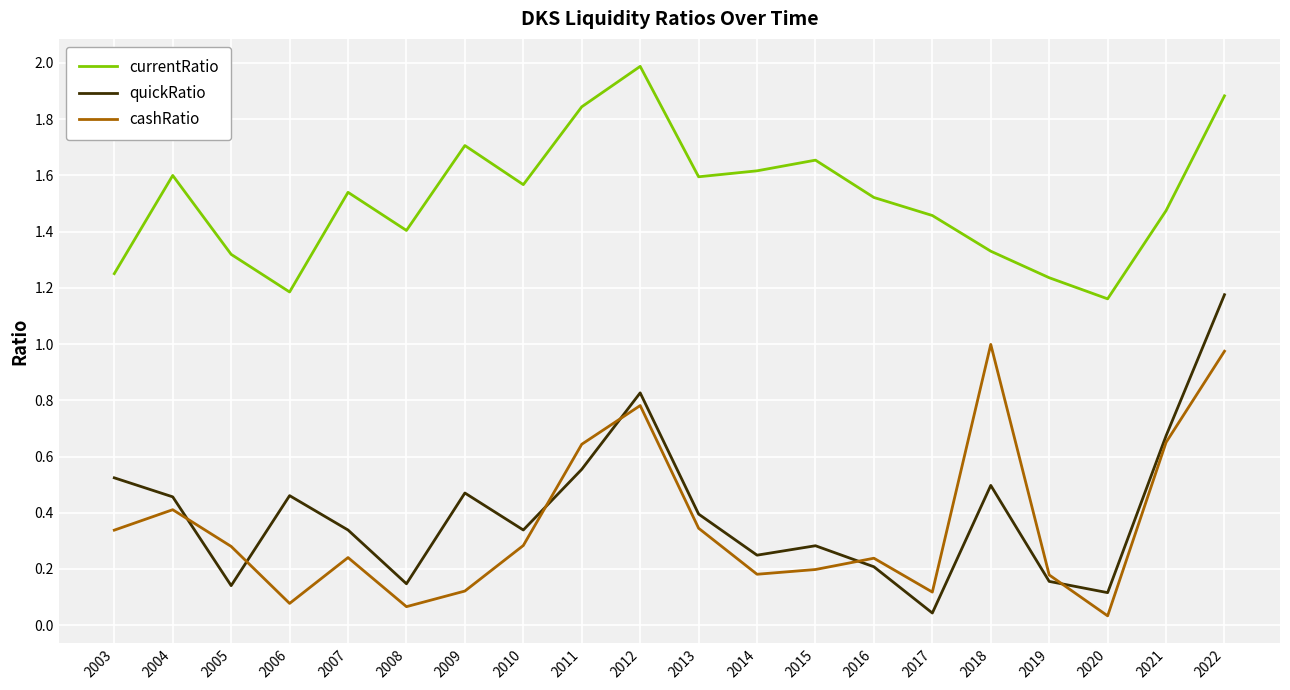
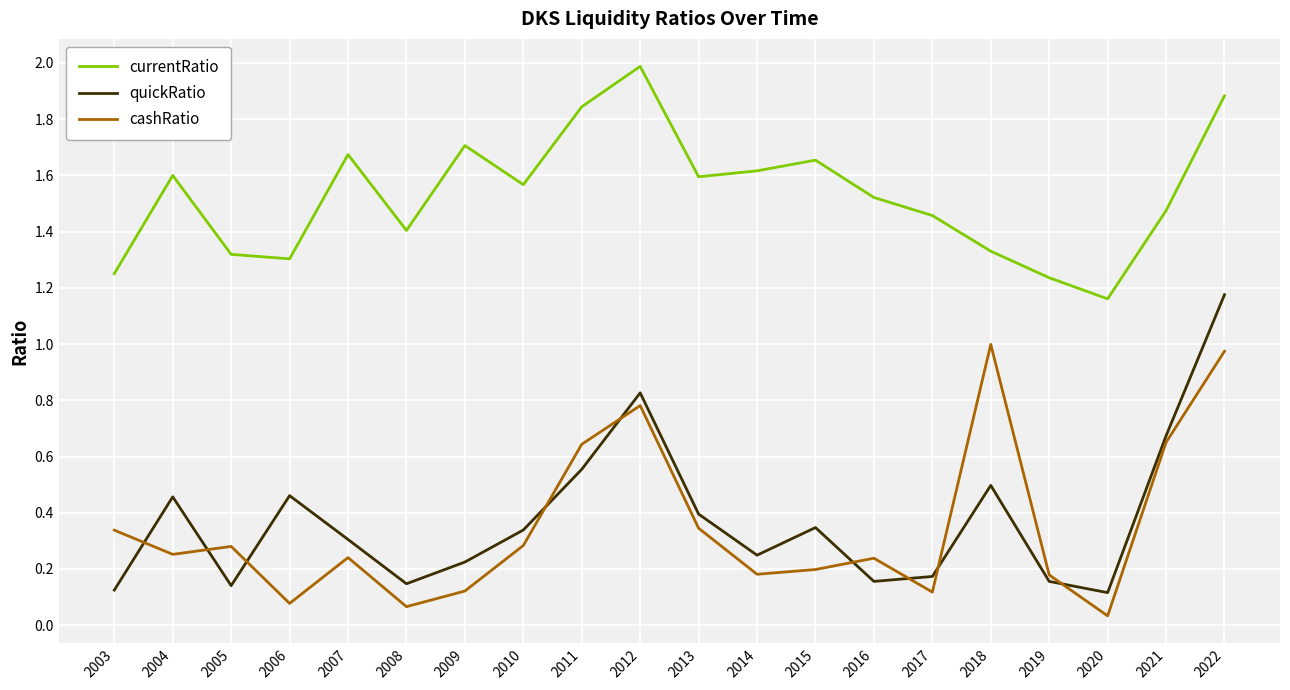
  {
    "currentRatio": {
      "2003": 1.25,
      "2004": 1.60,
      "2005": 1.32,
-     "2006": 1.19,
-     "2007": 1.54,
+     "2006": 1.30,
+     "2007": 1.67,
      "2008": 1.40,
      "2009": 1.71,
      "2010": 1.57,
      "2011": 1.84,
      "2012": 1.99,
      "2013": 1.59,
      "2014": 1.62,
      "2015": 1.65,
      "2016": 1.52,
      "2017": 1.46,
      "2018": 1.33,
      "2019": 1.24,
      "2020": 1.16,
      "2021": 1.47,
      "2022": 1.88
    },
    "quickRatio": {
-     "2003": 0.52,
+     "2003": 0.12,
      "2004": 0.46,
      "2005": 0.14,
      "2006": 0.46,
-     "2007": 0.34,
+     "2007": 0.30,
      "2008": 0.15,
-     "2009": 0.47,
+     "2009": 0.22,
      "2010": 0.34,
      "2011": 0.55,
      "2012": 0.83,
      "2013": 0.40,
      "2014": 0.25,
-     "2015": 0.28,
-     "2016": 0.21,
-     "2017": 0.04,
+     "2015": 0.35,
+     "2016": 0.16,
+     "2017": 0.17,
      "2018": 0.50,
      "2019": 0.16,
      "2020": 0.12,
      "2021": 0.67,
      "2022": 1.18
    },
    "cashRatio": {
      "2003": 0.34,
-     "2004": 0.41,
+     "2004": 0.25,
      "2005": 0.28,
      "2006": 0.08,
      "2007": 0.24,
      "2008": 0.07,
      "2009": 0.12,
      "2010": 0.28,
      "2011": 0.64,
      "2012": 0.78,
      "2013": 0.34,
      "2014": 0.18,
      "2015": 0.20,
      "2016": 0.24,
      "2017": 0.12,
      "2018": 1.00,
      "2019": 0.18,
      "2020": 0.03,
      "2021": 0.65,
      "2022": 0.97
    }
  }
